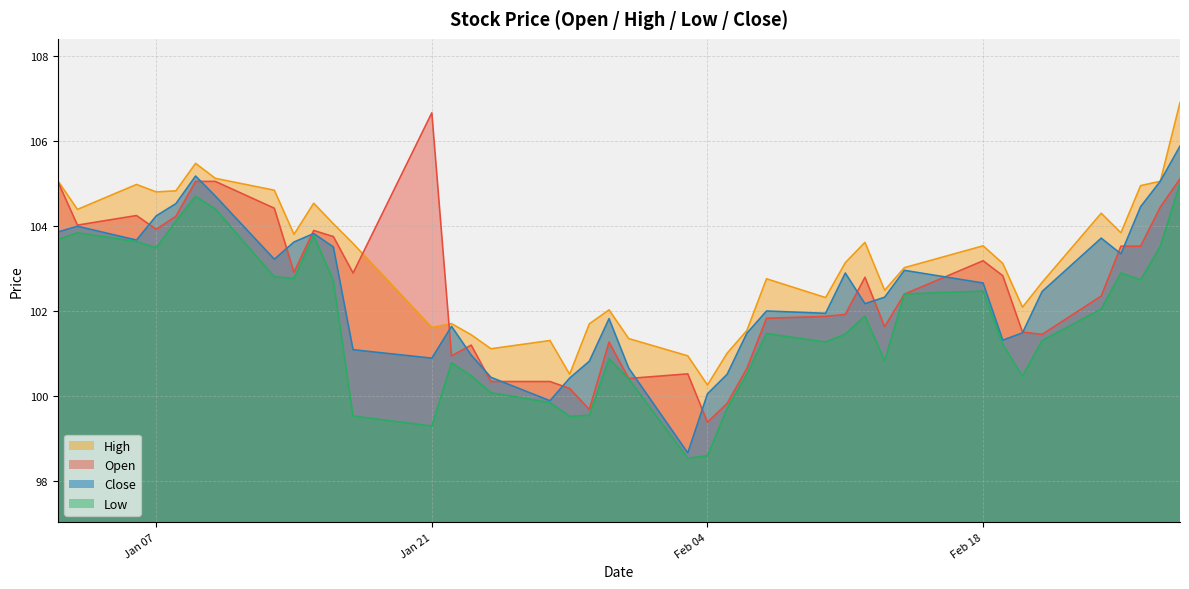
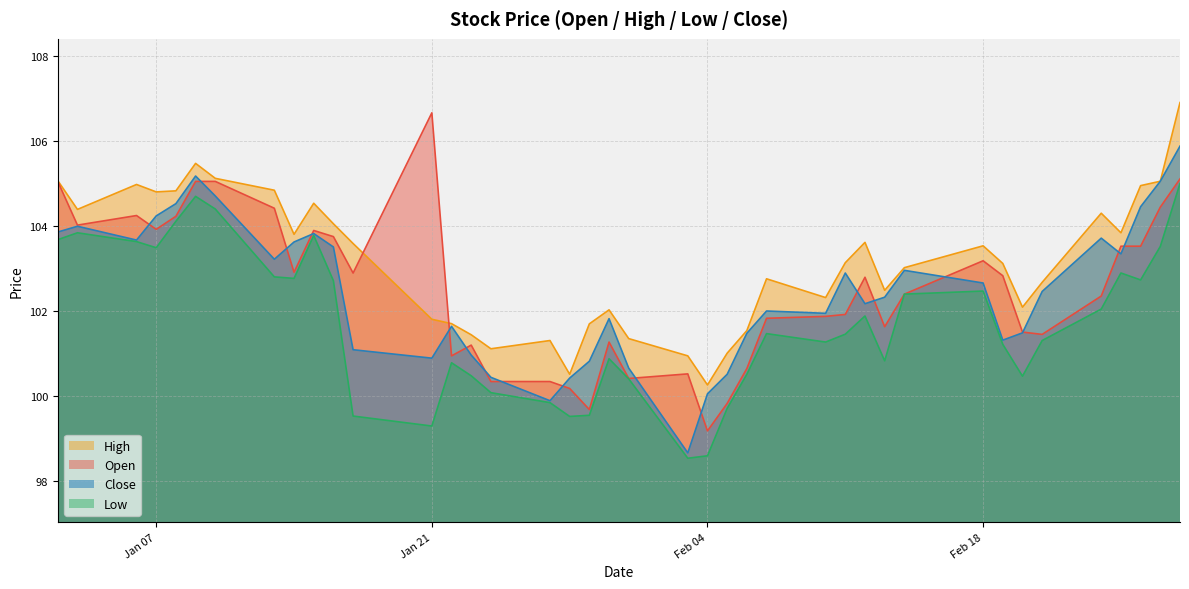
  {
    "High": {
      "Jan 07": 104.8,
-     "Jan 21": 101.6,
+     "Jan 21": 101.8,
      "Feb 04": 100.3,
      "Feb 18": 103.5
    },
    "Open": {
      "Jan 07": 103.9,
      "Jan 21": 106.7,
-     "Feb 04": 99.4,
+     "Feb 04": 99.2,
      "Feb 18": 103.2
    },
    "Close": {
      "Jan 07": 104.2,
      "Jan 21": 100.9,
      "Feb 04": 100.0,
      "Feb 18": 102.7
    },
    "Low": {
      "Jan 07": 103.5,
      "Jan 21": 99.3,
      "Feb 04": 98.6,
      "Feb 18": 102.5
    }
  }
